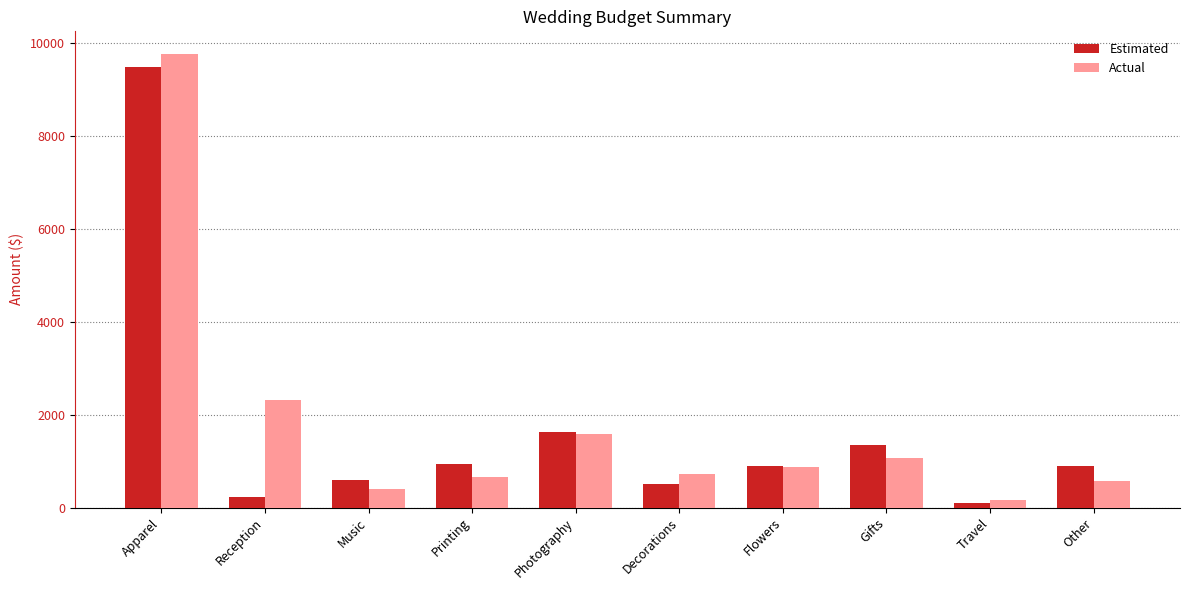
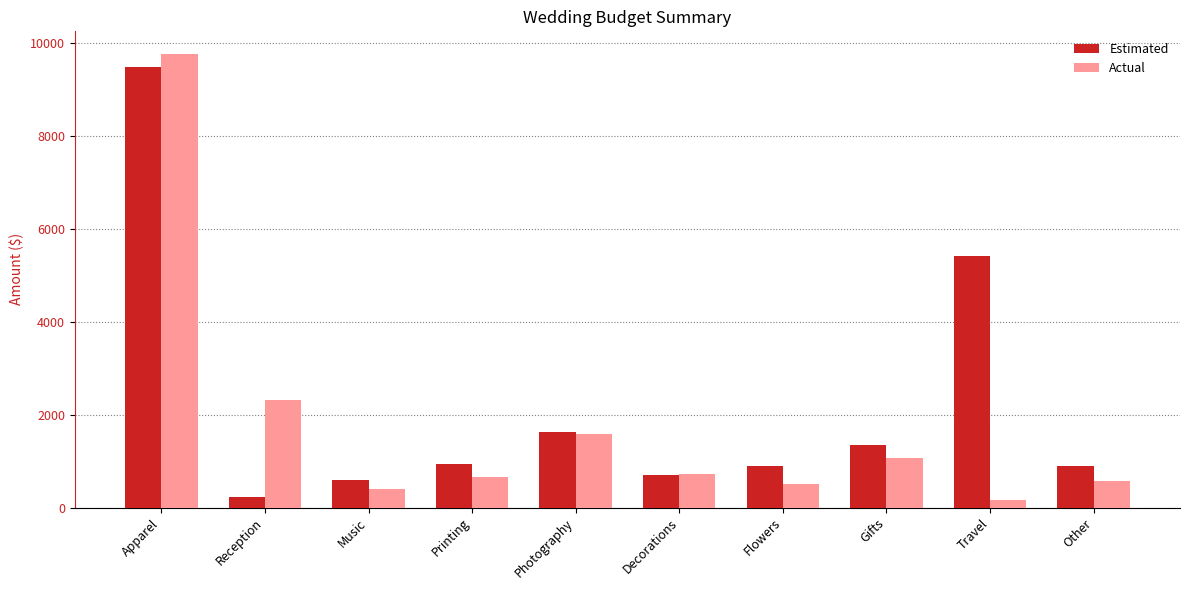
  {
    "Estimated": {
      "Apparel": 9500,
      "Reception": 200,
      "Music": 600,
      "Printing": 900,
      "Photography": 1600,
-     "Decorations": 500,
+     "Decorations": 700,
      "Flowers": 900,
      "Gifts": 1300,
-     "Travel": 100,
+     "Travel": 5400,
      "Other": 900
    },
    "Actual": {
      "Apparel": 9800,
      "Reception": 2300,
      "Music": 400,
      "Printing": 700,
      "Photography": 1600,
      "Decorations": 700,
-     "Flowers": 900,
+     "Flowers": 500,
      "Gifts": 1100,
      "Travel": 200,
      "Other": 600
    }
  }
